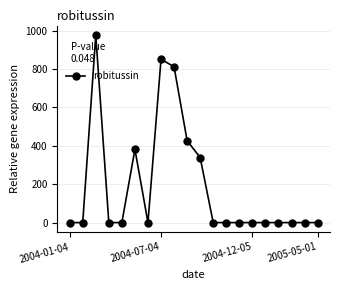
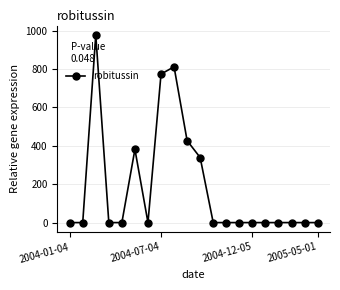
  {
    "2004-01-04": 0,
-   "2004-07-04": 850,
+   "2004-07-04": 770,
    "2004-12-05": 0,
    "2005-05-01": 0
  }
